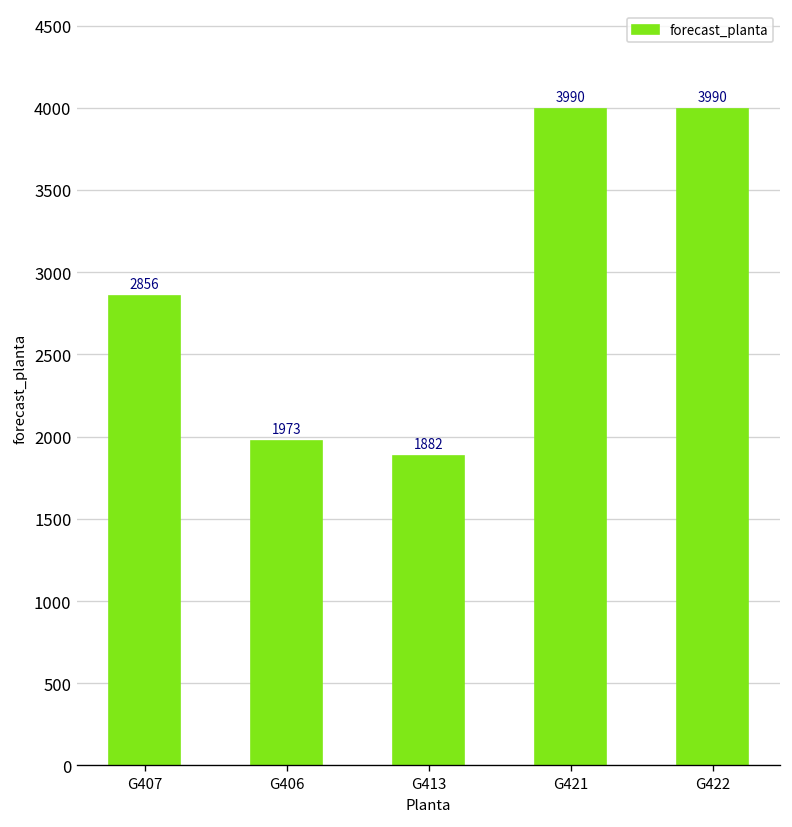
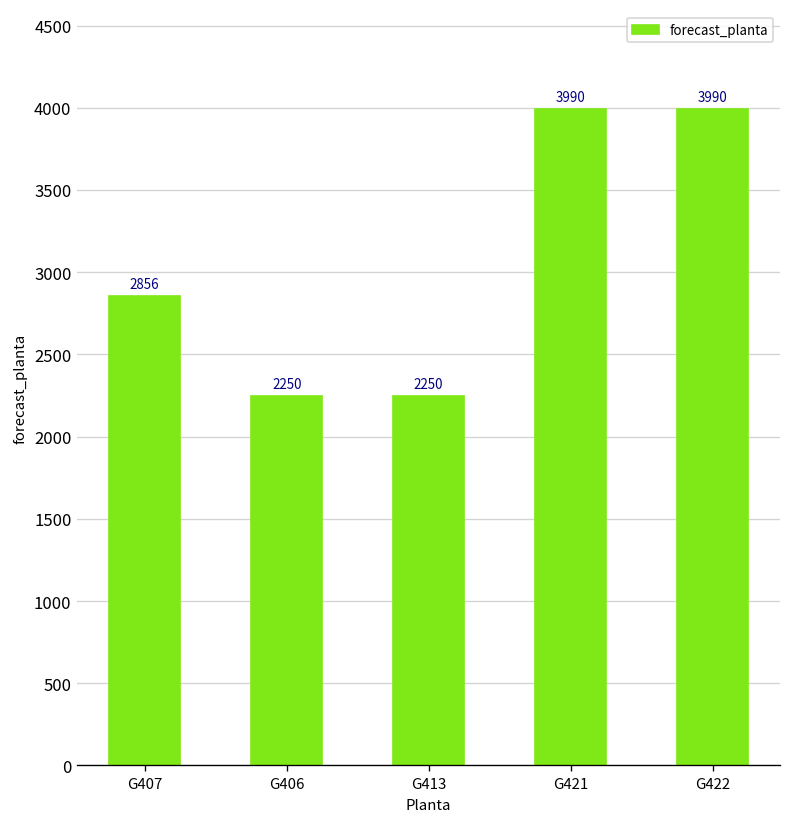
  {
    "G407": 2856,
-   "G406": 1973,
-   "G413": 1882,
+   "G406": 2250,
+   "G413": 2250,
    "G421": 3990,
    "G422": 3990
  }
